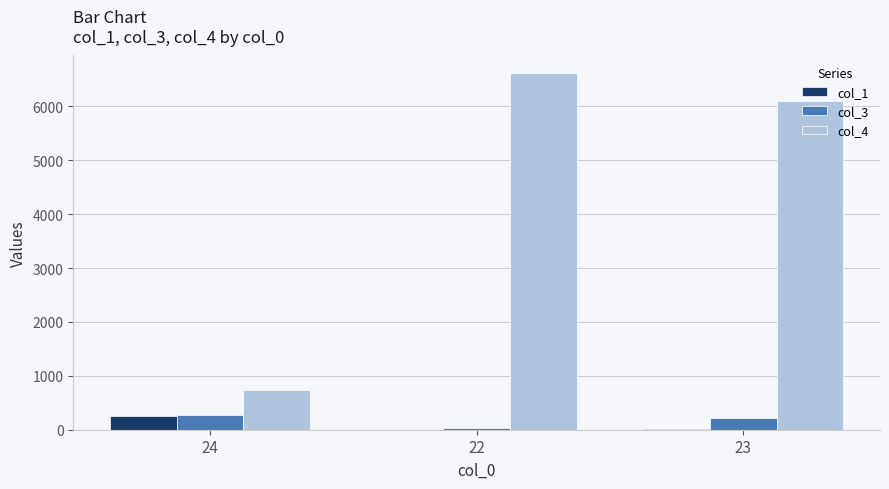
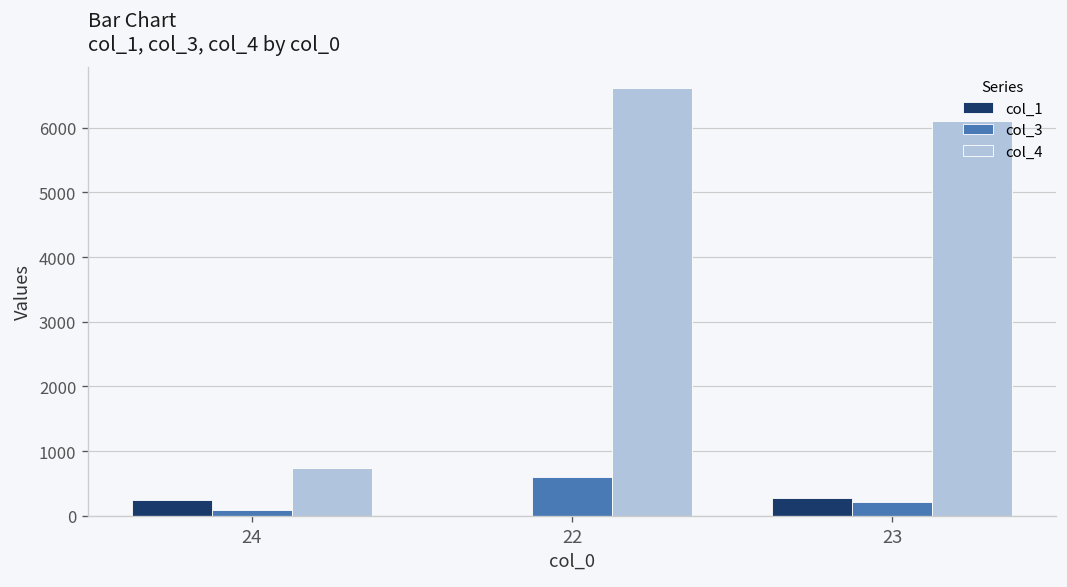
  {
    "col_1": {
      "24": 300,
-     "23": 0
+     "23": 300
    },
    "col_3": {
-     "24": 300,
-     "22": 0,
+     "24": 100,
+     "22": 600,
      "23": 200
    },
    "col_4": {
      "24": 700,
      "22": 6600,
      "23": 6100
    }
  }
